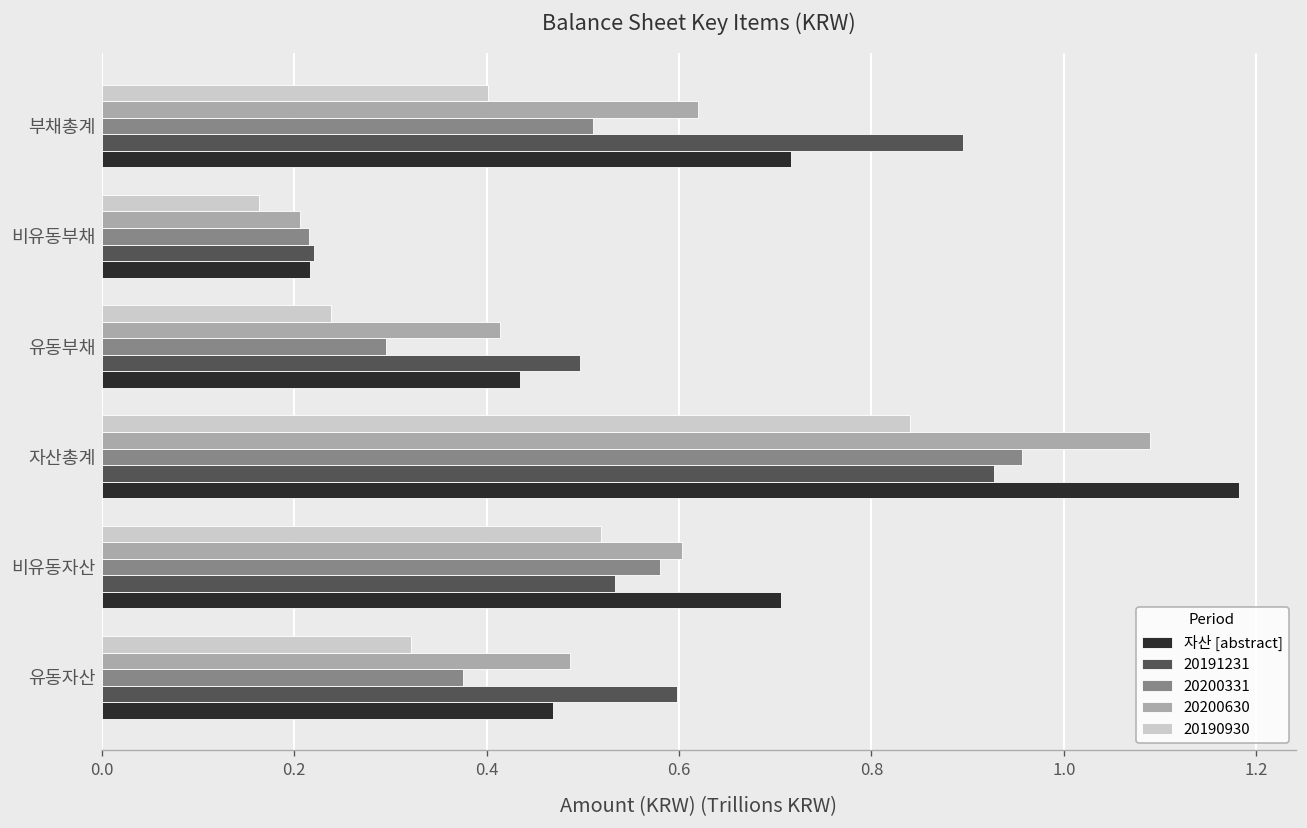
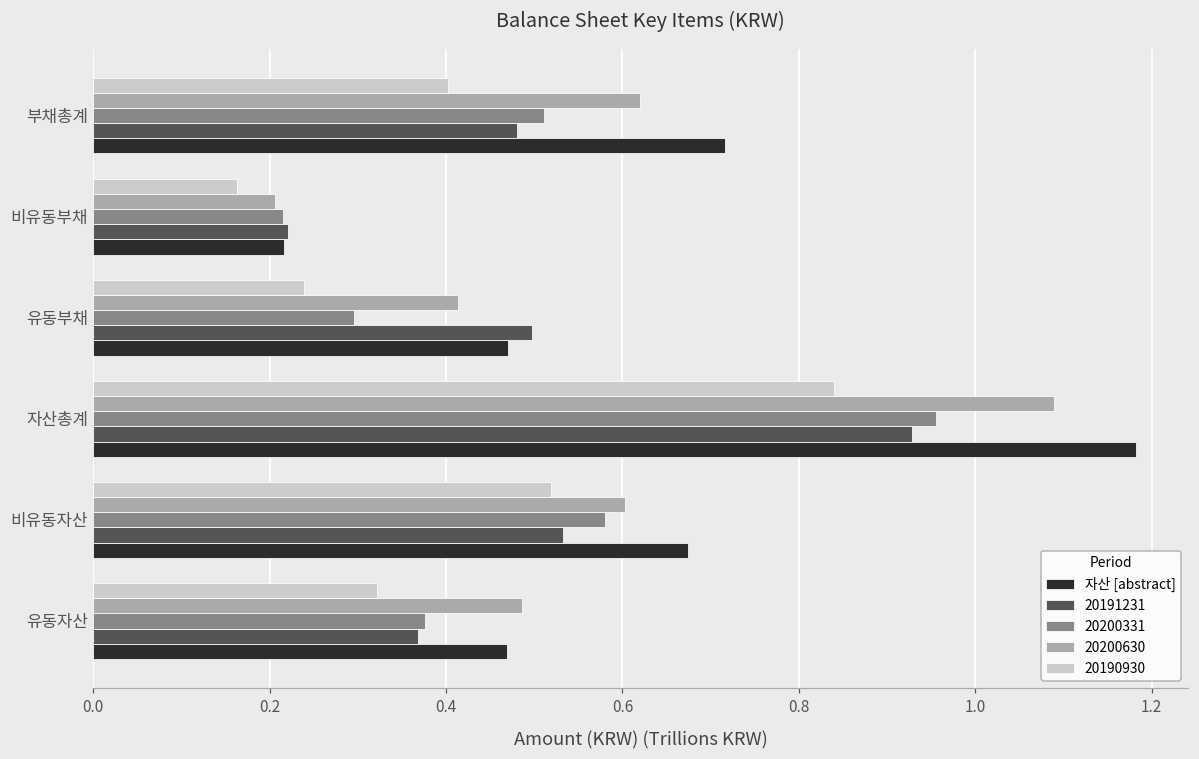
  {
    "자산 [abstract]": {
      "부채총계": 0.72,
      "비유동부채": 0.22,
-     "유동부채": 0.43,
+     "유동부채": 0.47,
      "자산총계": 1.18,
-     "비유동자산": 0.71,
+     "비유동자산": 0.67,
      "유동자산": 0.47
    },
    "20191231": {
-     "부채총계": 0.90,
+     "부채총계": 0.48,
      "비유동부채": 0.22,
      "유동부채": 0.50,
      "자산총계": 0.93,
      "비유동자산": 0.53,
-     "유동자산": 0.60
+     "유동자산": 0.37
    }
  }
